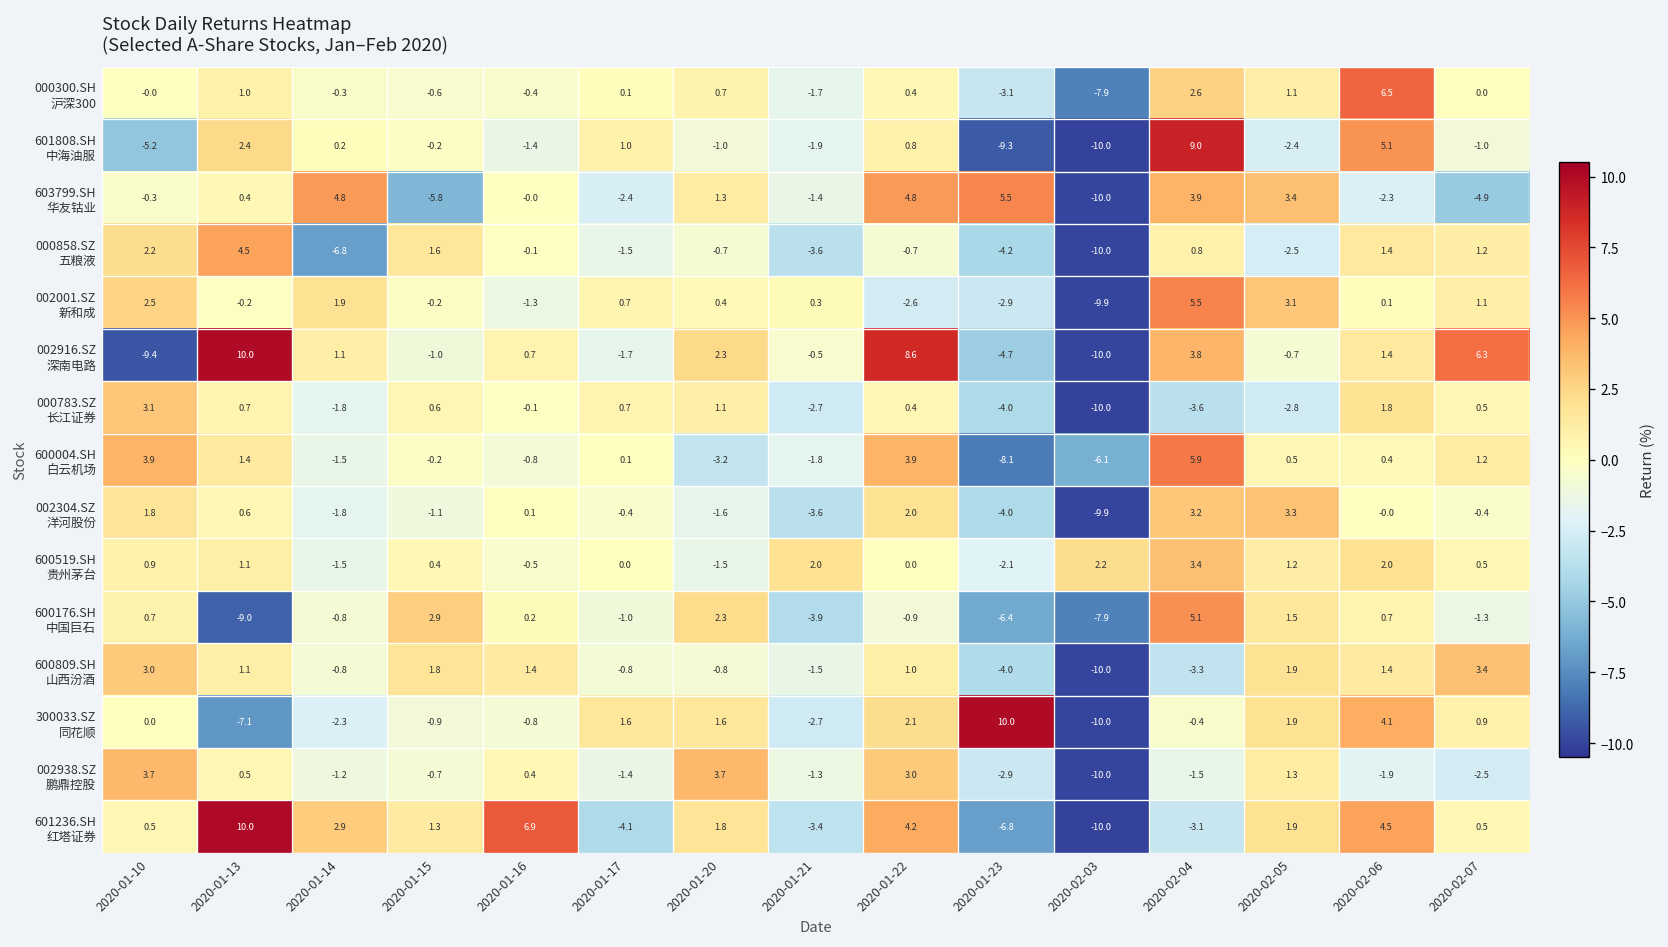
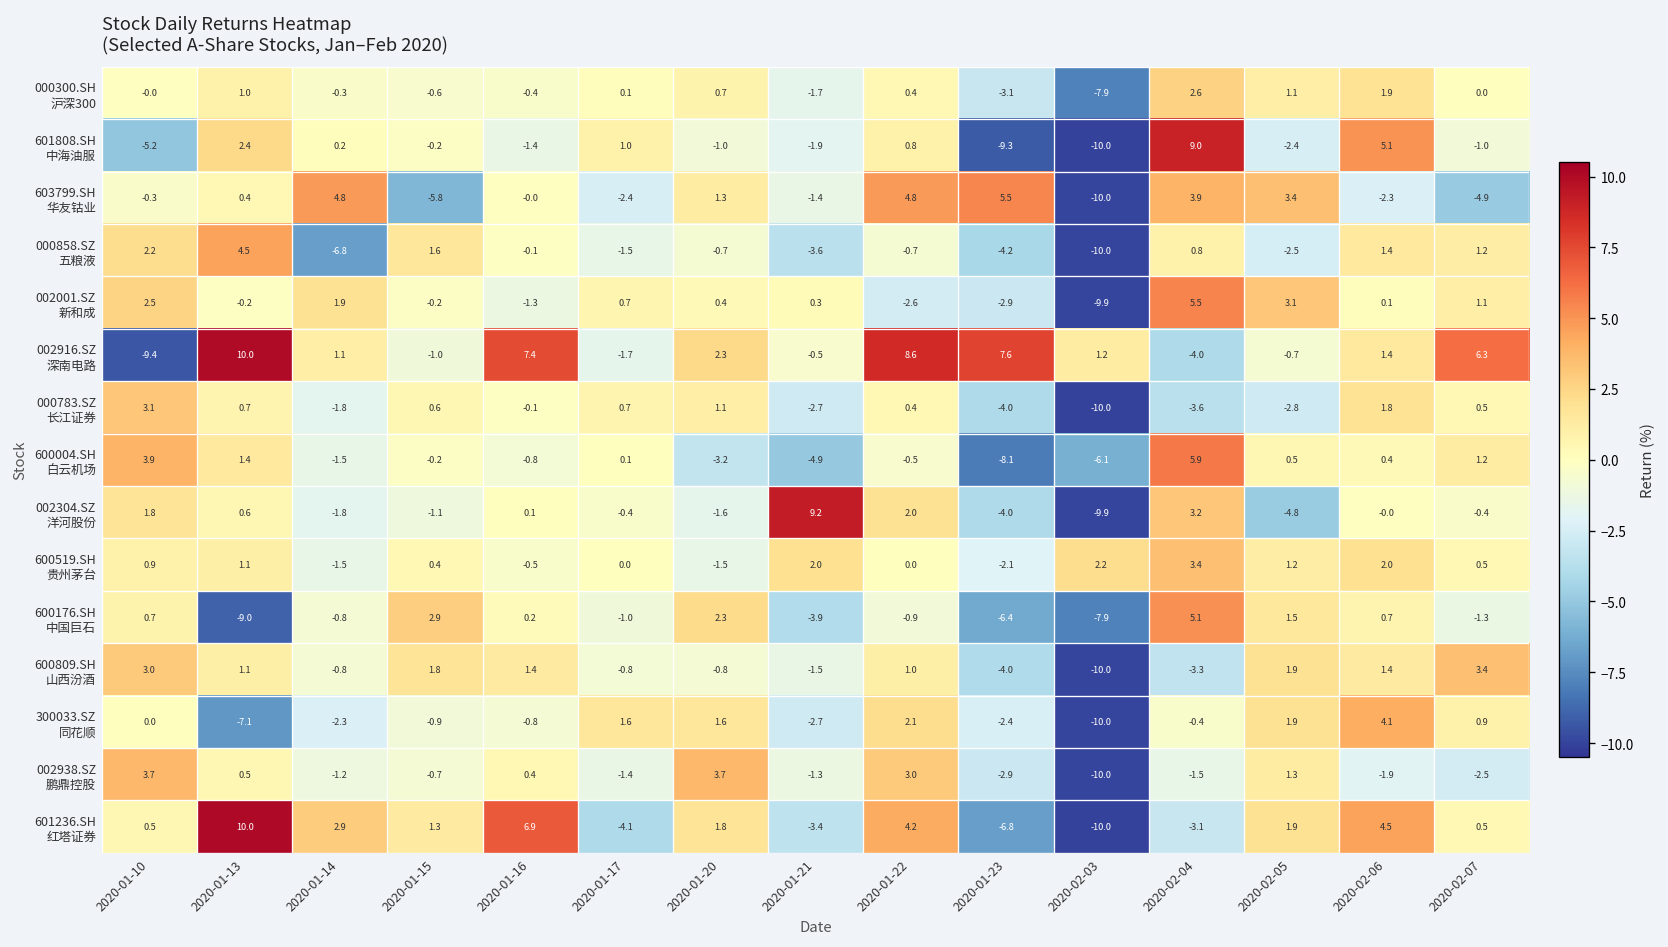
  {
    "000300.SH 沪深300": {
      "2020-01-10": -0.0,
      "2020-01-13": 1.0,
      "2020-01-14": -0.3,
      "2020-01-15": -0.6,
      "2020-01-16": -0.4,
      "2020-01-17": 0.1,
      "2020-01-20": 0.7,
      "2020-01-21": -1.7,
      "2020-01-22": 0.4,
      "2020-01-23": -3.1,
      "2020-02-03": -7.9,
      "2020-02-04": 2.6,
      "2020-02-05": 1.1,
-     "2020-02-06": 6.5,
+     "2020-02-06": 1.9,
      "2020-02-07": 0.0
    },
    "002916.SZ 深南电路": {
      "2020-01-10": -9.4,
      "2020-01-13": 10.0,
      "2020-01-14": 1.1,
      "2020-01-15": -1.0,
-     "2020-01-16": 0.7,
+     "2020-01-16": 7.4,
      "2020-01-17": -1.7,
      "2020-01-20": 2.3,
      "2020-01-21": -0.5,
      "2020-01-22": 8.6,
-     "2020-01-23": -4.7,
-     "2020-02-03": -10.0,
-     "2020-02-04": 3.8,
+     "2020-01-23": 7.6,
+     "2020-02-03": 1.2,
+     "2020-02-04": -4.0,
      "2020-02-05": -0.7,
      "2020-02-06": 1.4,
      "2020-02-07": 6.3
    },
    "600004.SH 白云机场": {
      "2020-01-10": 3.9,
      "2020-01-13": 1.4,
      "2020-01-14": -1.5,
      "2020-01-15": -0.2,
      "2020-01-16": -0.8,
      "2020-01-17": 0.1,
      "2020-01-20": -3.2,
-     "2020-01-21": -1.8,
-     "2020-01-22": 3.9,
+     "2020-01-21": -4.9,
+     "2020-01-22": -0.5,
      "2020-01-23": -8.1,
      "2020-02-03": -6.1,
      "2020-02-04": 5.9,
      "2020-02-05": 0.5,
      "2020-02-06": 0.4,
      "2020-02-07": 1.2
    },
    "002304.SZ 洋河股份": {
      "2020-01-10": 1.8,
      "2020-01-13": 0.6,
      "2020-01-14": -1.8,
      "2020-01-15": -1.1,
      "2020-01-16": 0.1,
      "2020-01-17": -0.4,
      "2020-01-20": -1.6,
-     "2020-01-21": -3.6,
+     "2020-01-21": 9.2,
      "2020-01-22": 2.0,
      "2020-01-23": -4.0,
      "2020-02-03": -9.9,
      "2020-02-04": 3.2,
-     "2020-02-05": 3.3,
+     "2020-02-05": -4.8,
      "2020-02-06": -0.0,
      "2020-02-07": -0.4
    },
    "300033.SZ 同花顺": {
      "2020-01-10": 0.0,
      "2020-01-13": -7.1,
      "2020-01-14": -2.3,
      "2020-01-15": -0.9,
      "2020-01-16": -0.8,
      "2020-01-17": 1.6,
      "2020-01-20": 1.6,
      "2020-01-21": -2.7,
      "2020-01-22": 2.1,
-     "2020-01-23": 10.0,
+     "2020-01-23": -2.4,
      "2020-02-03": -10.0,
      "2020-02-04": -0.4,
      "2020-02-05": 1.9,
      "2020-02-06": 4.1,
      "2020-02-07": 0.9
    }
  }
